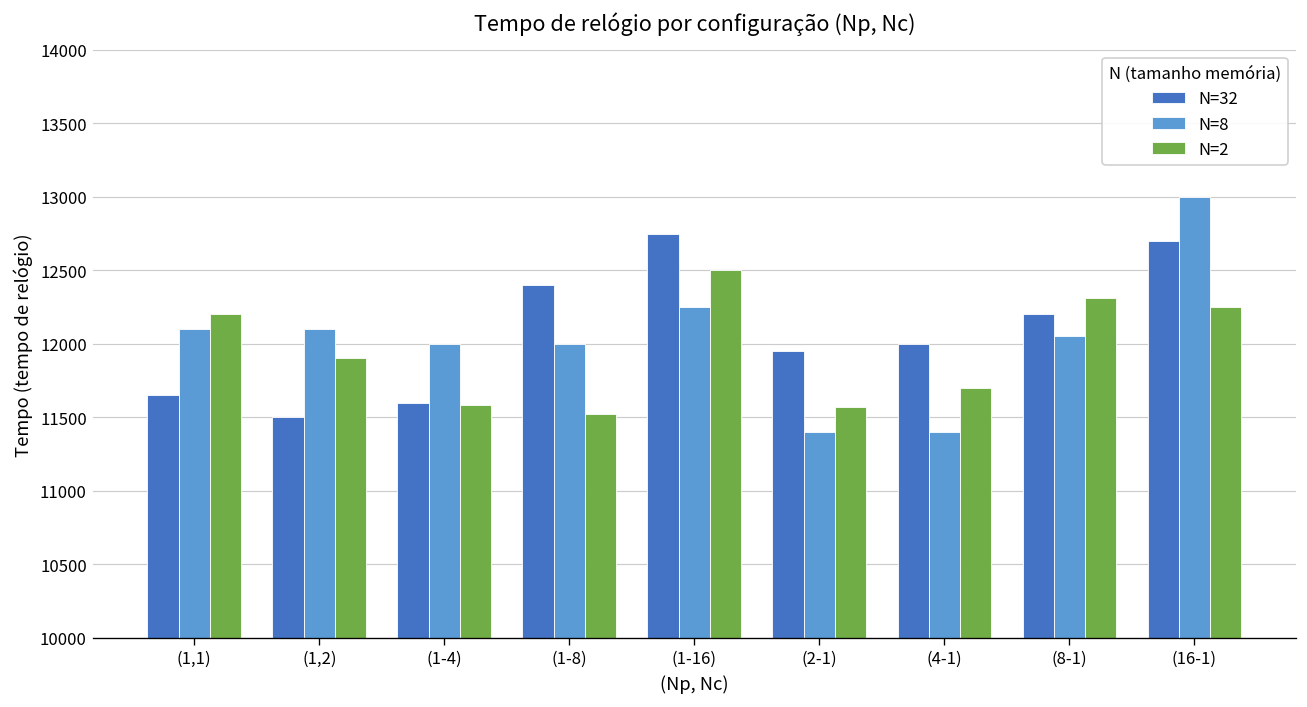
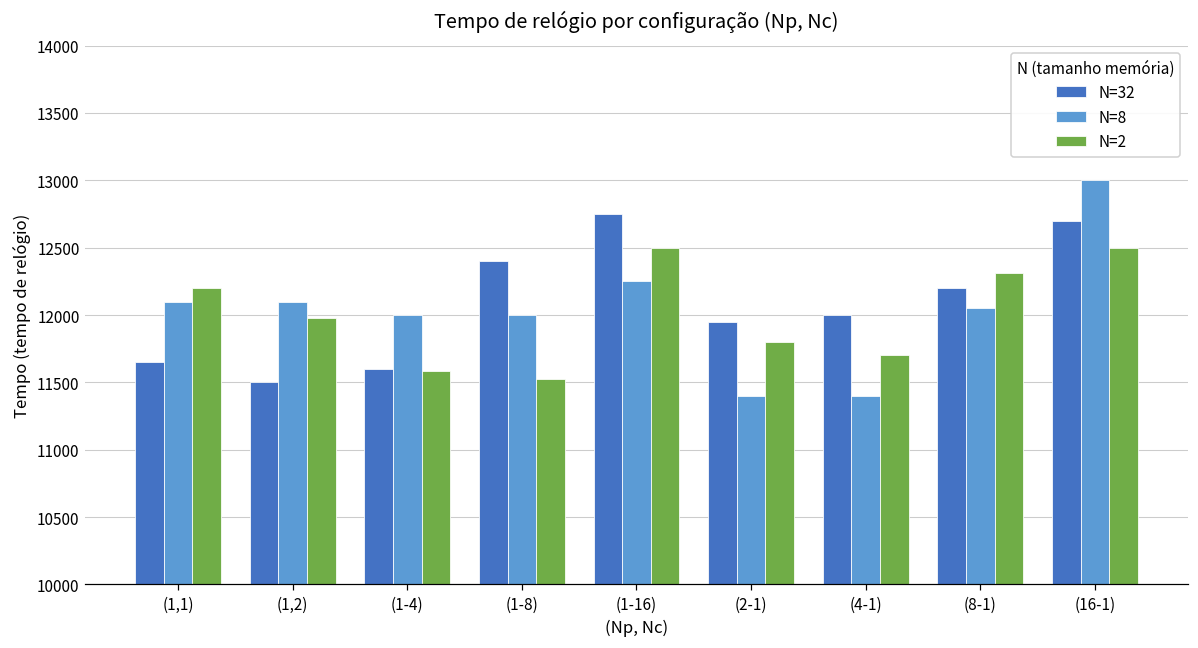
  {
    "N=2": {
      "(1,1)": 12200,
-     "(1,2)": 11900,
+     "(1,2)": 11980,
      "(1-4)": 11590,
      "(1-8)": 11520,
      "(1-16)": 12500,
-     "(2-1)": 11570,
+     "(2-1)": 11800,
      "(4-1)": 11700,
      "(8-1)": 12310,
-     "(16-1)": 12250
+     "(16-1)": 12500
    }
  }
